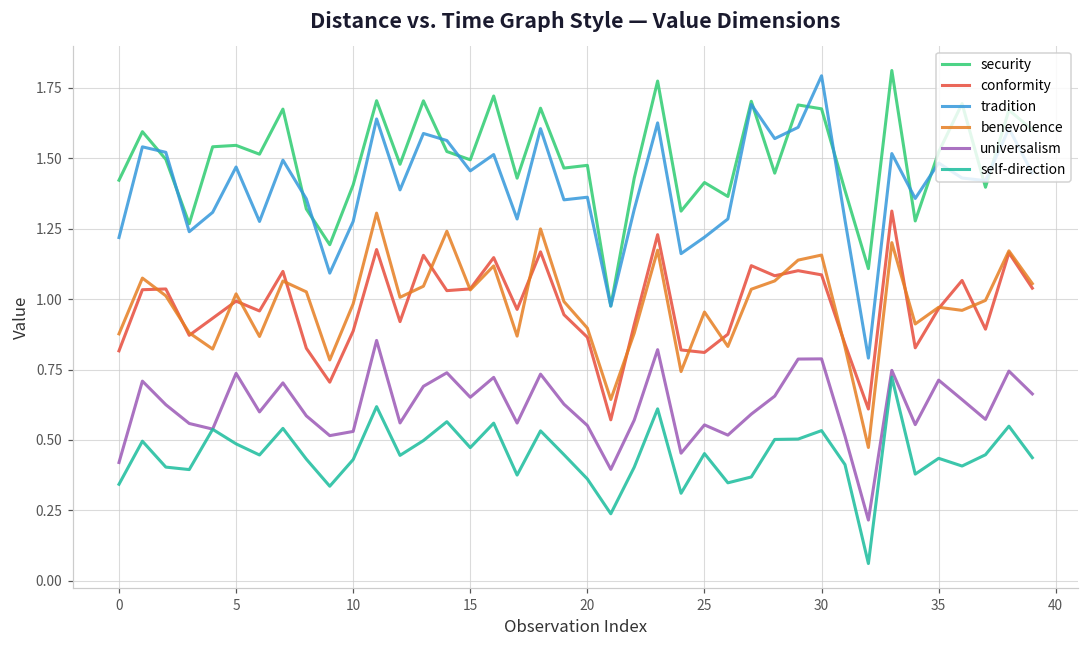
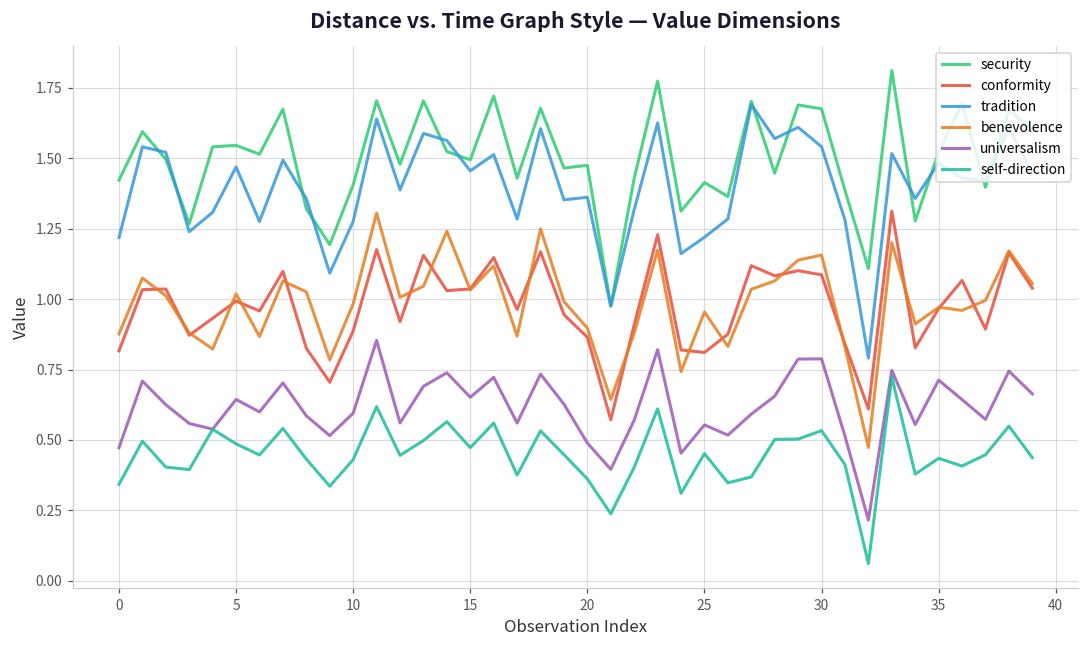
  {
    "tradition": {
      "0": 1.22,
      "5": 1.47,
      "10": 1.28,
      "15": 1.45,
      "20": 1.36,
      "25": 1.22,
-     "30": 1.79
+     "30": 1.54
    },
    "universalism": {
-     "0": 0.42,
-     "5": 0.74,
-     "10": 0.53,
+     "0": 0.47,
+     "5": 0.64,
+     "10": 0.60,
      "15": 0.65,
-     "20": 0.55,
+     "20": 0.49,
      "25": 0.55,
      "30": 0.79,
      "35": 0.71
    }
  }
